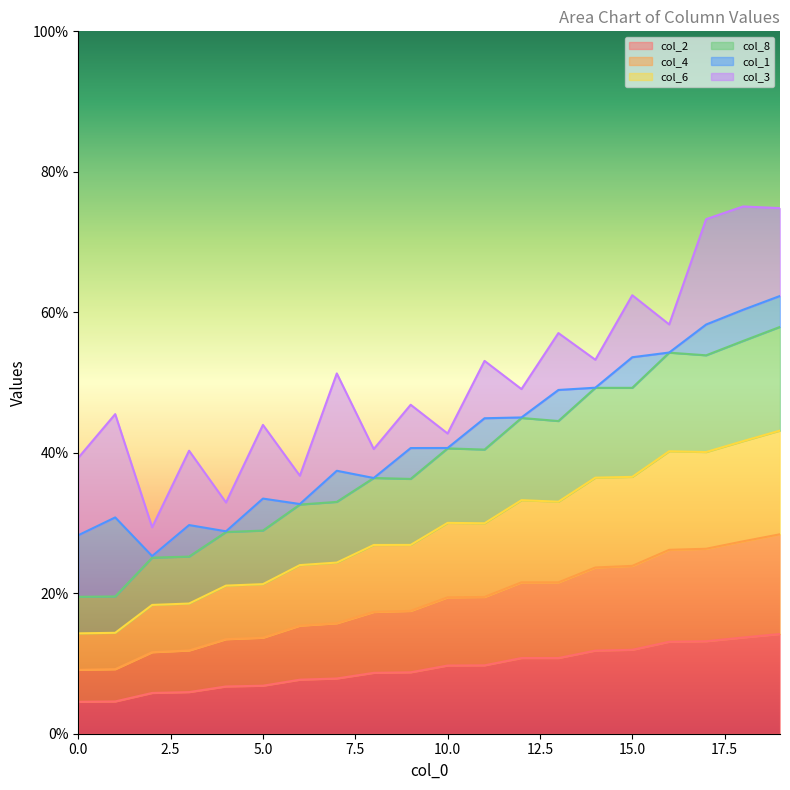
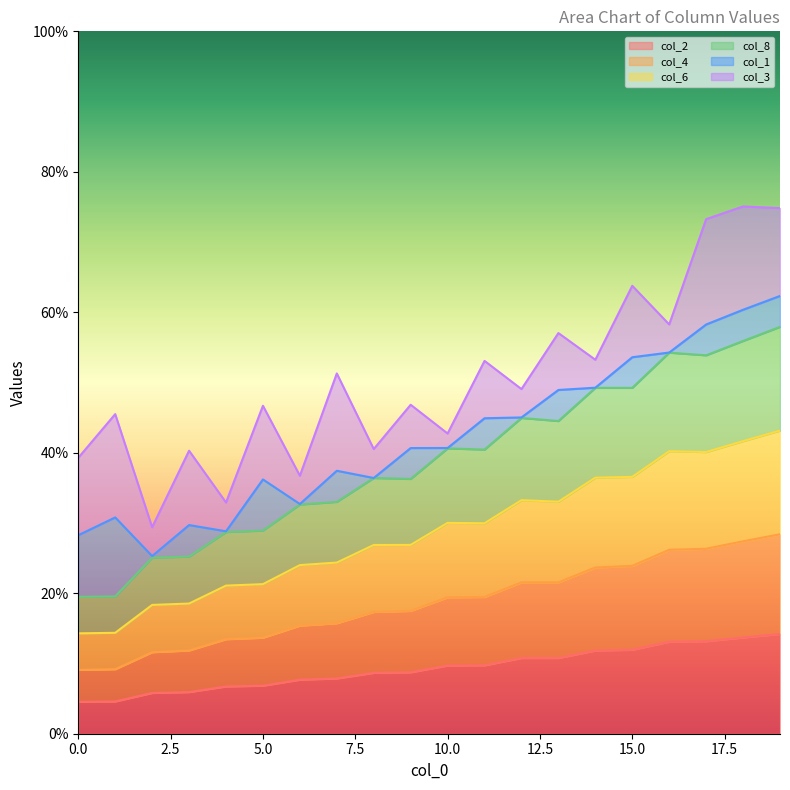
  {
    "col_8": {
      "0.0": "5%",
      "5.0": "8%",
      "15.0": "13%"
    },
    "col_1": {
      "0.0": "9%",
-     "5.0": "5%",
+     "5.0": "7%",
      "15.0": "4%"
    },
    "col_3": {
      "0.0": "11%",
      "5.0": "10%",
      "10.0": "2%",
-     "15.0": "9%"
+     "15.0": "10%"
    }
  }
